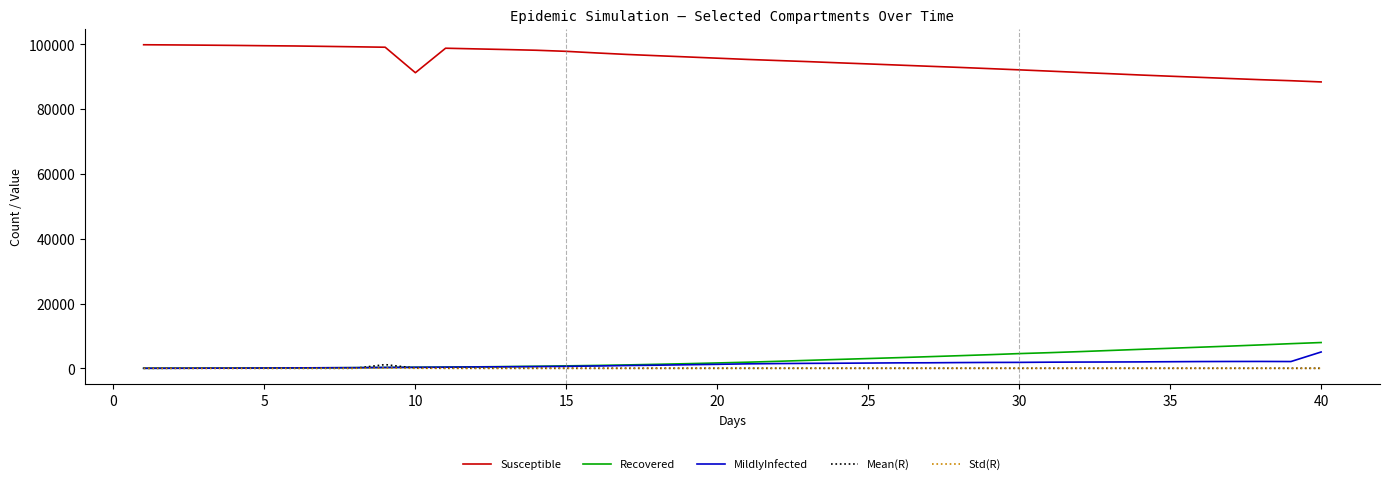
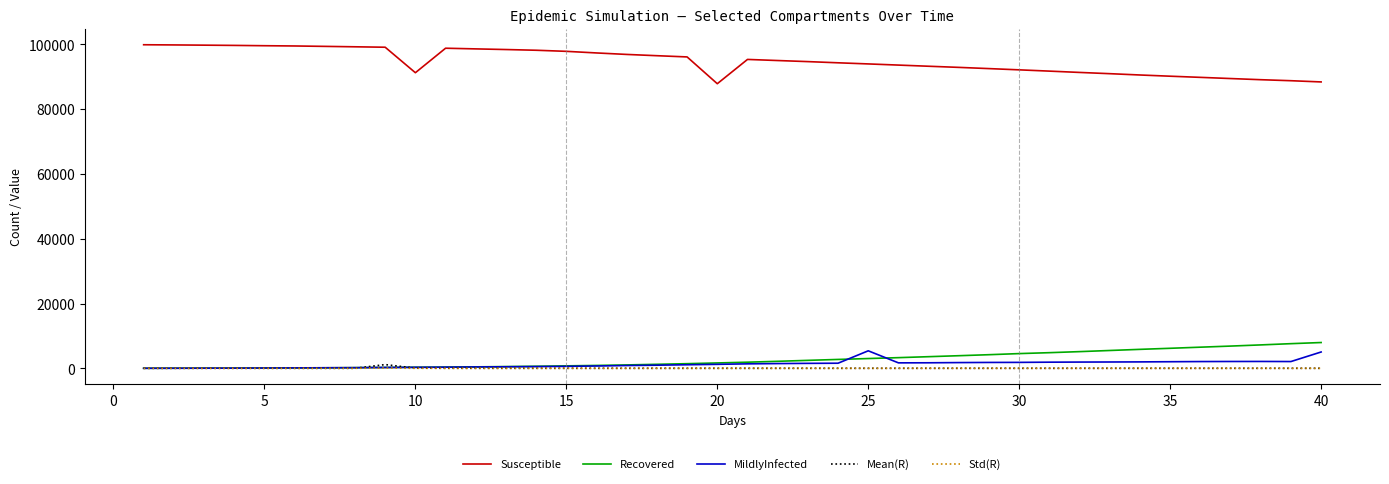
  {
    "Susceptible": {
      "5": 100000,
      "10": 91000,
      "15": 98000,
-     "20": 96000,
+     "20": 88000,
      "25": 94000,
      "30": 92000,
      "35": 90000,
      "40": 88000
    },
    "Recovered": {
      "25": 3000,
      "30": 5000,
      "35": 6000,
      "40": 8000
    },
    "MildlyInfected": {
-     "25": 2000,
+     "25": 5000,
      "30": 2000,
      "35": 2000,
      "40": 5000
    }
  }
